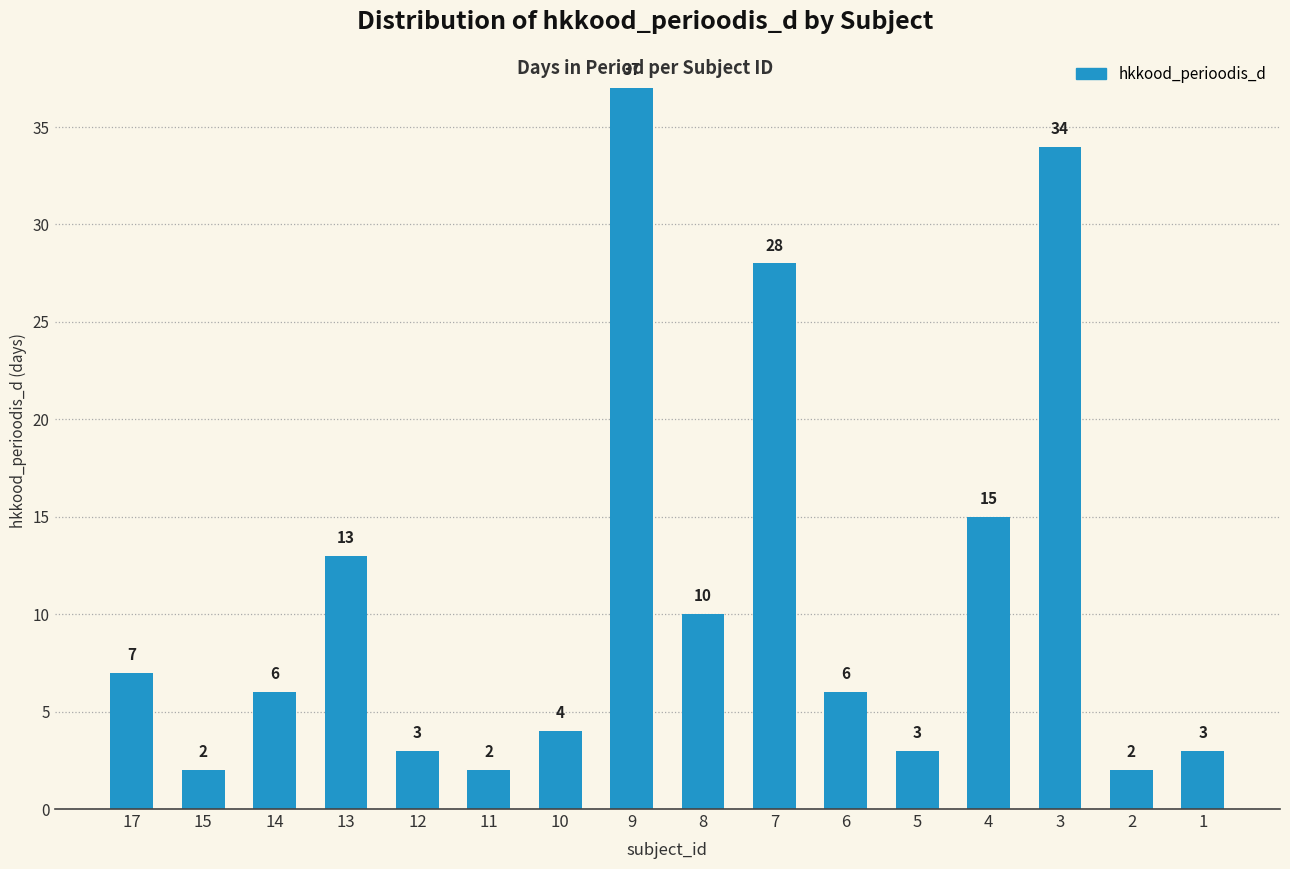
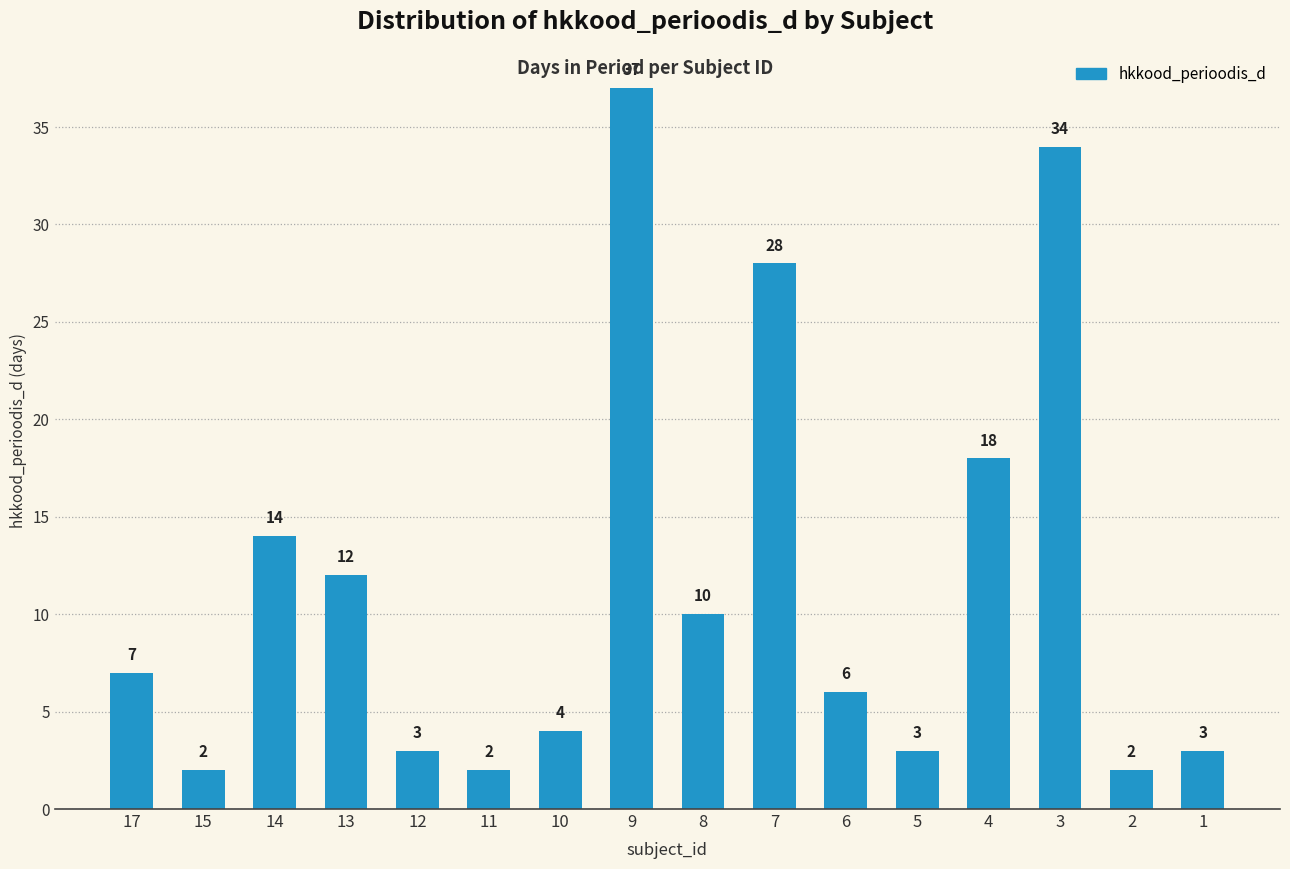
  {
    "17": 7,
    "15": 2,
-   "14": 6,
-   "13": 13,
+   "14": 14,
+   "13": 12,
    "12": 3,
    "11": 2,
    "10": 4,
    "9": 37,
    "8": 10,
    "7": 28,
    "6": 6,
    "5": 3,
-   "4": 15,
+   "4": 18,
    "3": 34,
    "2": 2,
    "1": 3
  }
